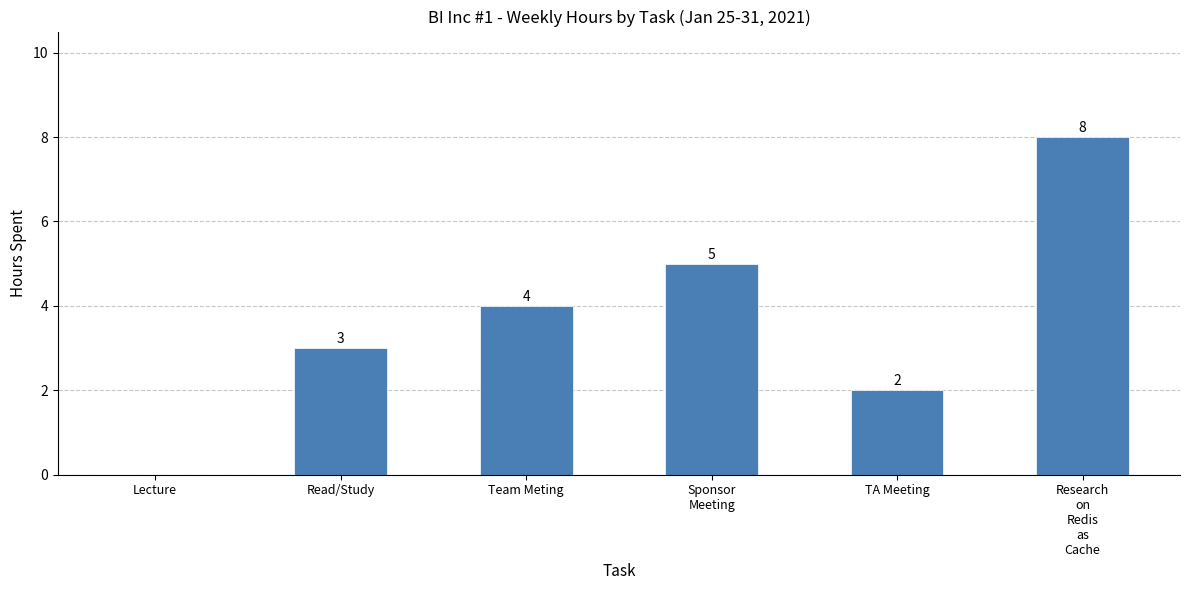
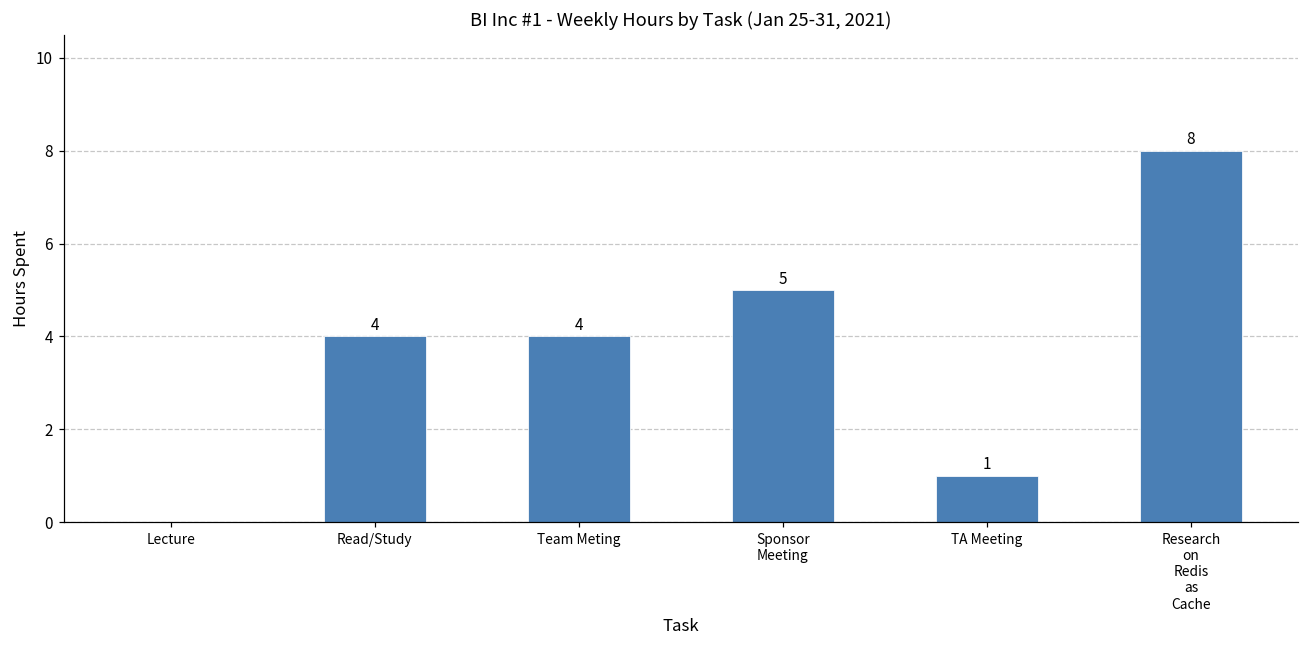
  {
-   "Read/Study": 3,
+   "Read/Study": 4,
    "Team Meting": 4,
    "Sponsor Meeting": 5,
-   "TA Meeting": 2,
+   "TA Meeting": 1,
    "Research on Redis as Cache": 8
  }
